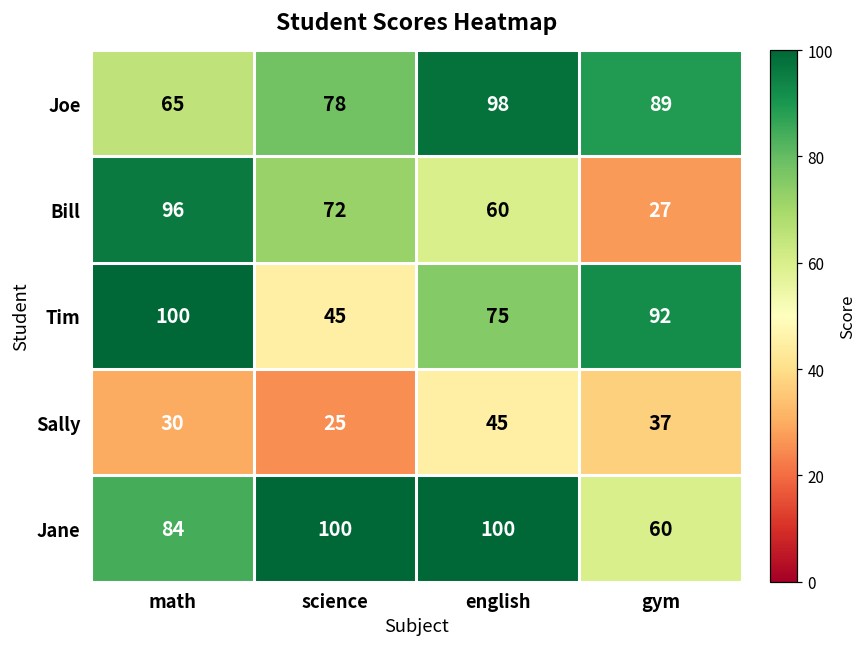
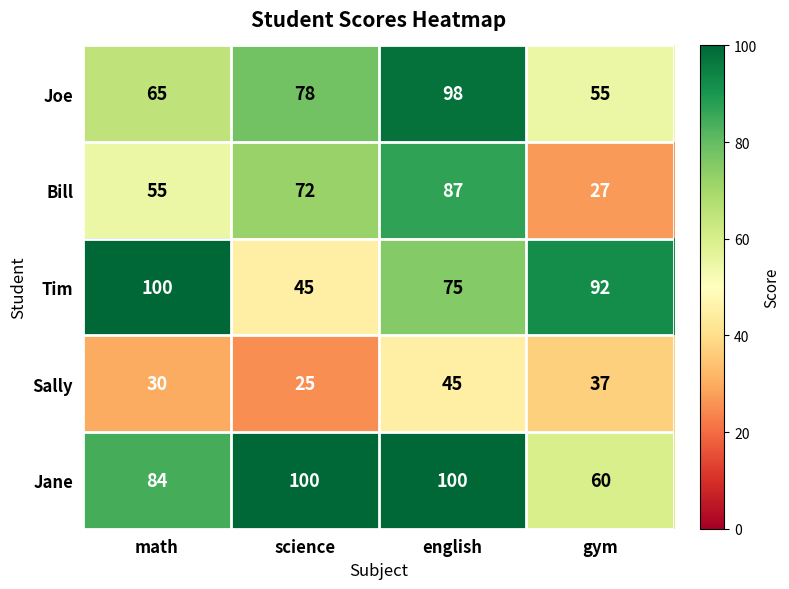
  {
    "Joe": {
      "math": 65,
      "science": 78,
      "english": 98,
-     "gym": 89
+     "gym": 55
    },
    "Bill": {
-     "math": 96,
+     "math": 55,
      "science": 72,
-     "english": 60,
+     "english": 87,
      "gym": 27
    },
    "Tim": {
      "math": 100,
      "science": 45,
      "english": 75,
      "gym": 92
    },
    "Sally": {
      "math": 30,
      "science": 25,
      "english": 45,
      "gym": 37
    },
    "Jane": {
      "math": 84,
      "science": 100,
      "english": 100,
      "gym": 60
    }
  }
